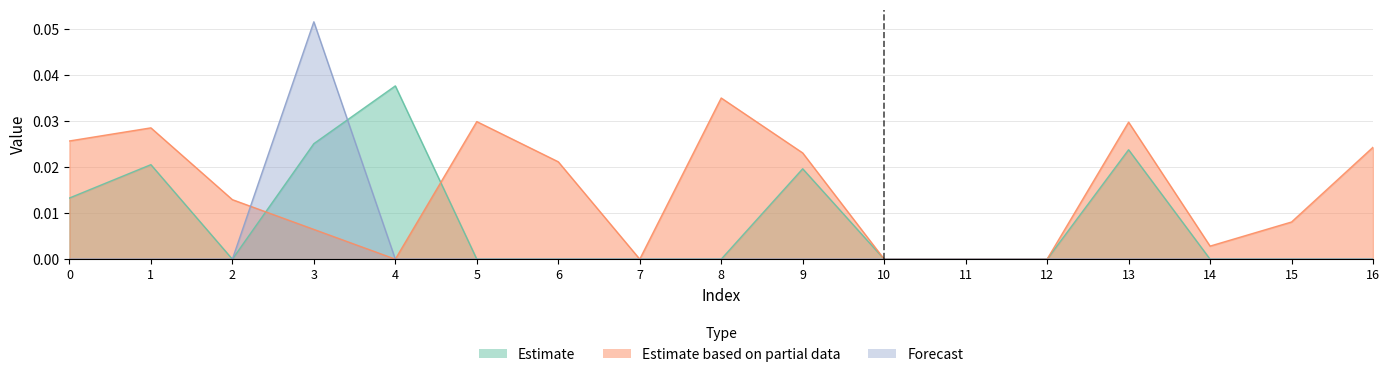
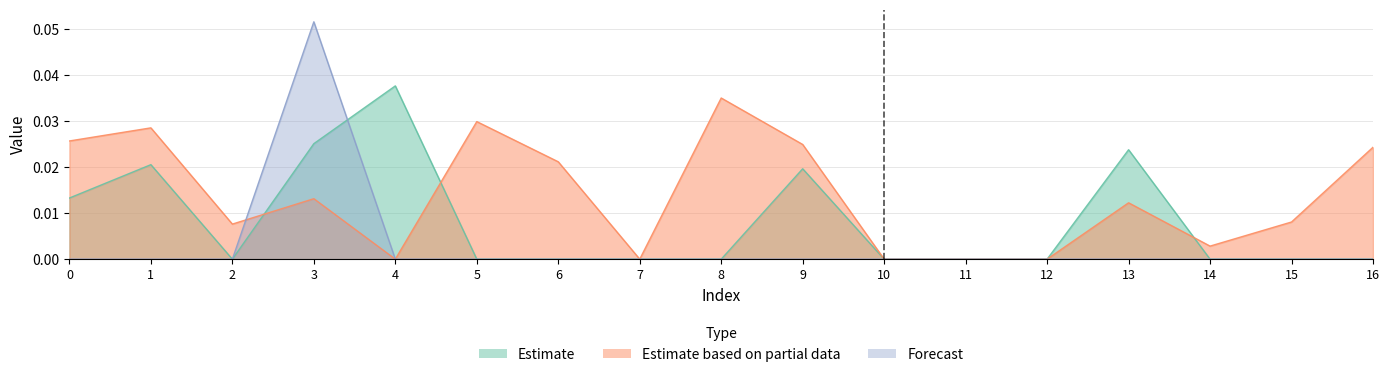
  {
    "Estimate based on partial data": {
      "0": 0.026,
      "1": 0.029,
-     "2": 0.013,
-     "3": 0.006,
+     "2": 0.008,
+     "3": 0.013,
      "5": 0.030,
      "6": 0.021,
      "8": 0.035,
-     "9": 0.023,
-     "13": 0.030,
+     "9": 0.025,
+     "13": 0.012,
      "14": 0.003,
      "15": 0.008,
      "16": 0.024
    }
  }
